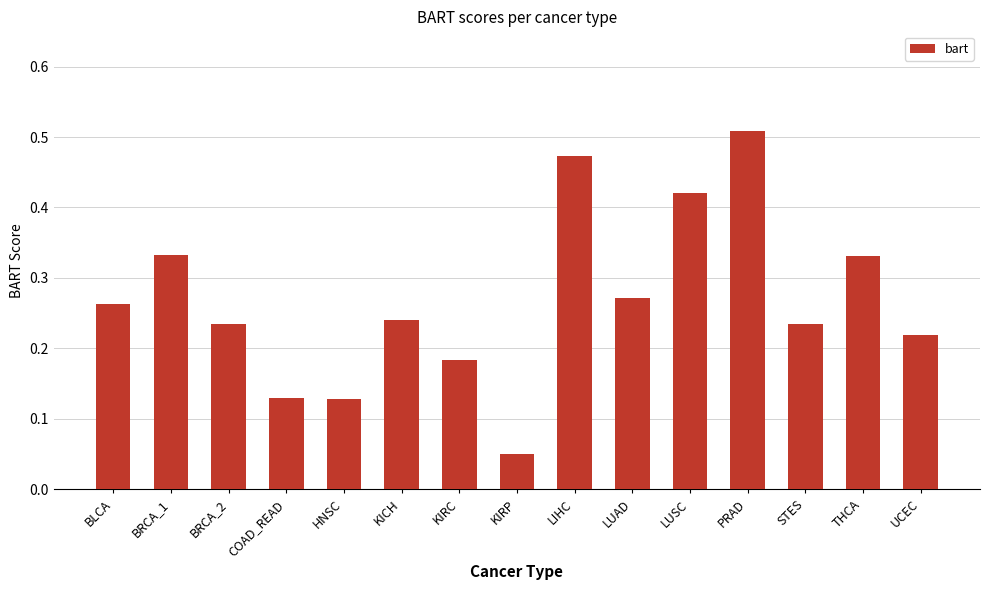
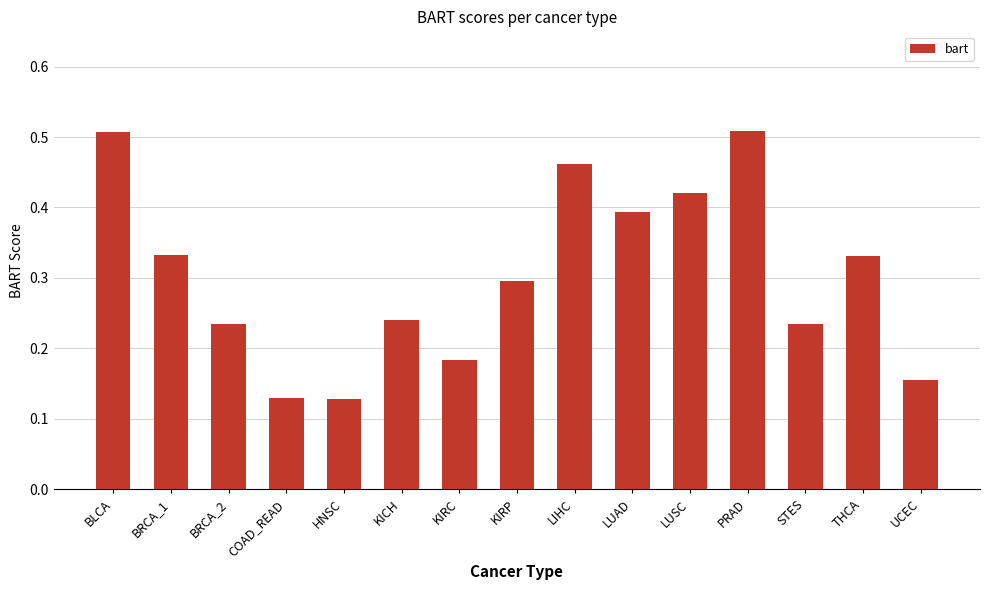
  {
-   "BLCA": 0.26,
+   "BLCA": 0.51,
    "BRCA_1": 0.33,
    "BRCA_2": 0.23,
    "COAD_READ": 0.13,
    "HNSC": 0.13,
    "KICH": 0.24,
    "KIRC": 0.18,
-   "KIRP": 0.05,
-   "LIHC": 0.47,
-   "LUAD": 0.27,
+   "KIRP": 0.30,
+   "LIHC": 0.46,
+   "LUAD": 0.39,
    "LUSC": 0.42,
    "PRAD": 0.51,
    "STES": 0.23,
    "THCA": 0.33,
-   "UCEC": 0.22
+   "UCEC": 0.16
  }
